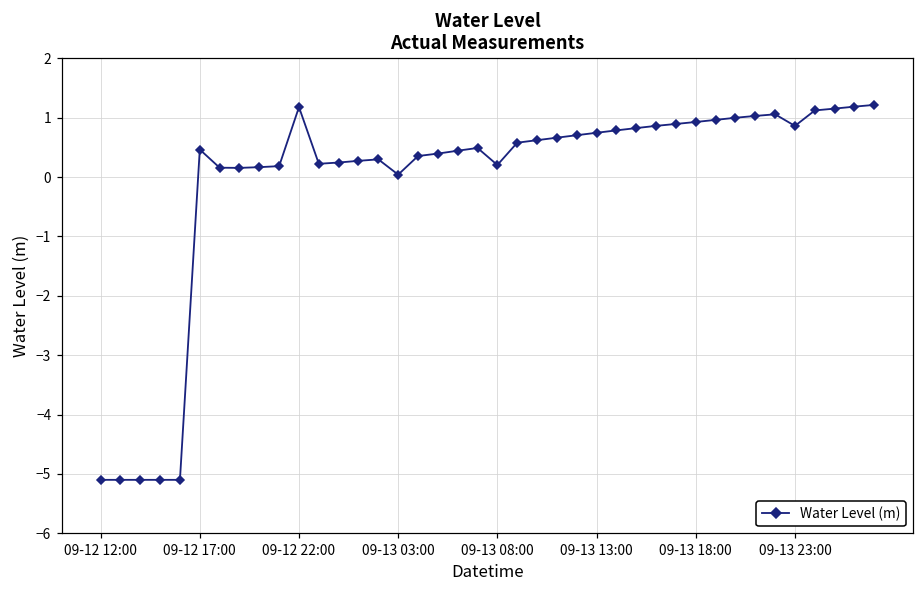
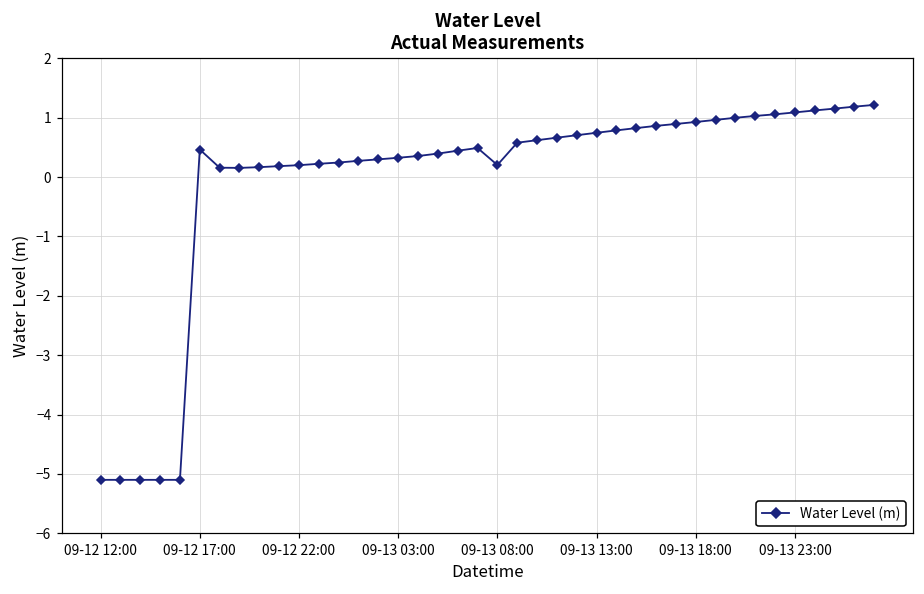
  {
    "09-12 12:00": -5.1,
    "09-12 17:00": 0.5,
-   "09-12 22:00": 1.2,
-   "09-13 03:00": 0.0,
+   "09-12 22:00": 0.2,
+   "09-13 03:00": 0.3,
    "09-13 08:00": 0.2,
    "09-13 13:00": 0.7,
    "09-13 18:00": 0.9,
-   "09-13 23:00": 0.9
+   "09-13 23:00": 1.1
  }
